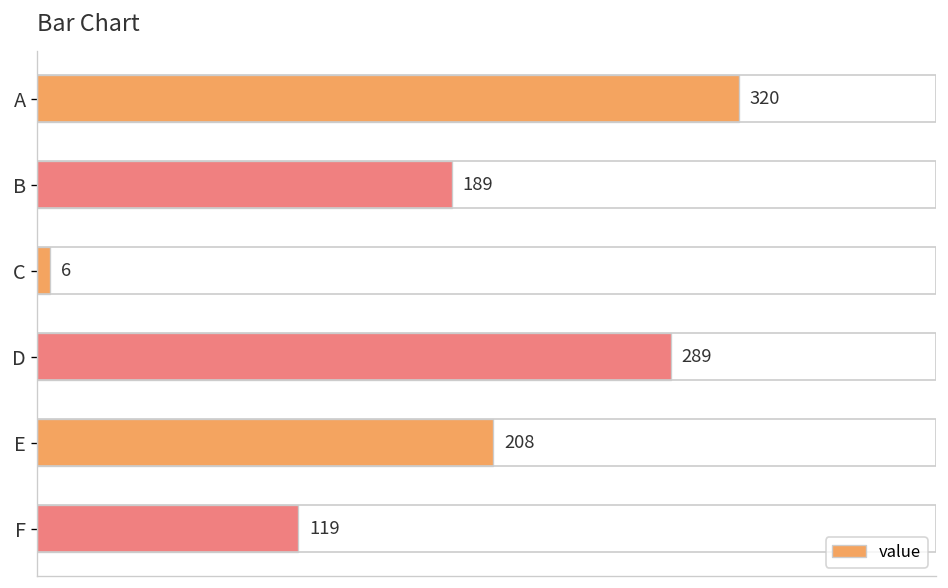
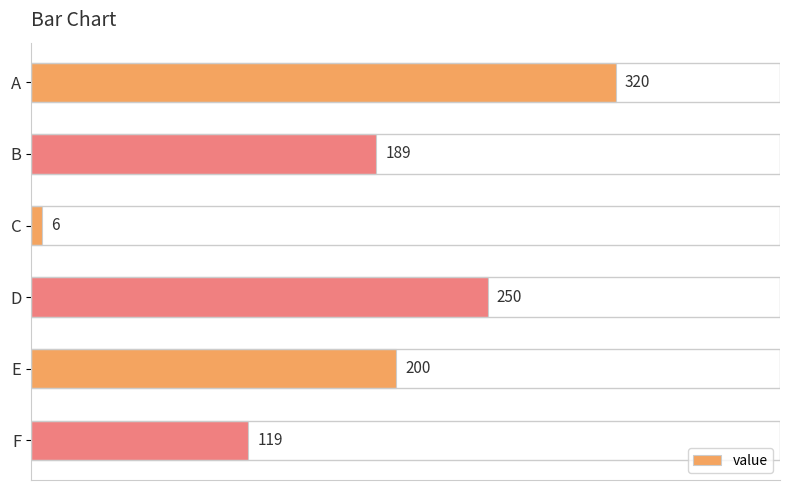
  {
    "A": 320,
    "B": 189,
    "C": 6,
-   "D": 289,
-   "E": 208,
+   "D": 250,
+   "E": 200,
    "F": 119
  }
